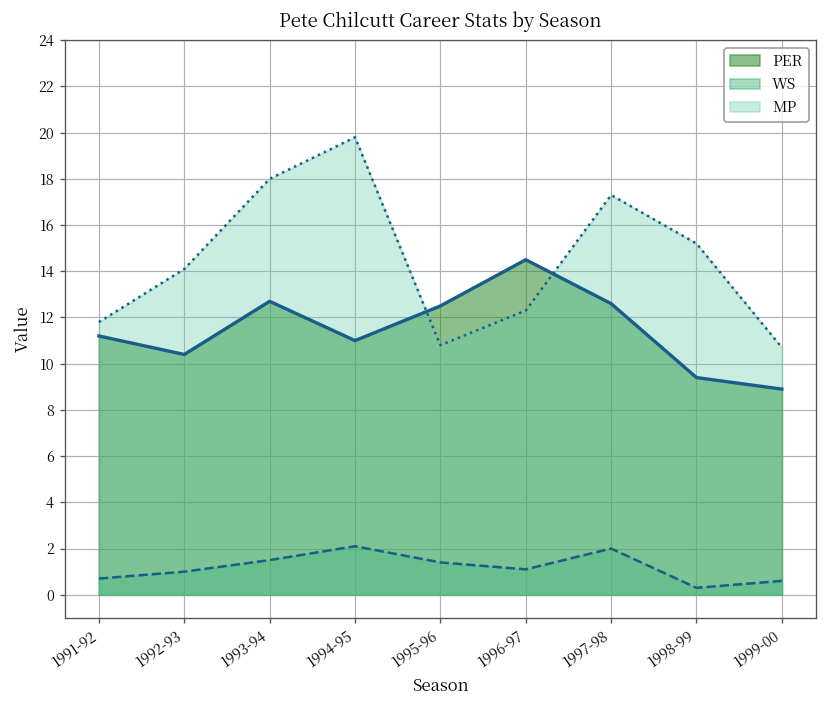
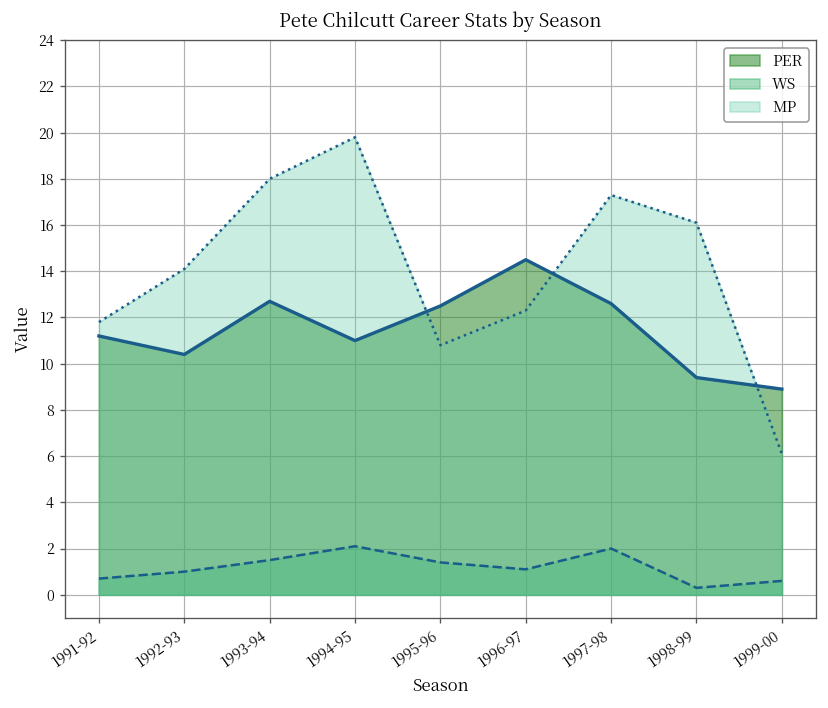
  {
    "PER": {
      "1991-92": 11.2,
      "1992-93": 10.4,
      "1993-94": 12.7,
      "1994-95": 11.0,
      "1995-96": 12.5,
      "1996-97": 14.5,
      "1997-98": 12.6,
      "1998-99": 9.4,
      "1999-00": 8.9
    },
    "WS": {
      "1991-92": 0.7,
      "1992-93": 1.0,
      "1993-94": 1.5,
      "1994-95": 2.1,
      "1995-96": 1.4,
      "1996-97": 1.1,
      "1997-98": 2.0,
      "1998-99": 0.3,
      "1999-00": 0.6
    },
    "MP": {
      "1991-92": 11.8,
      "1992-93": 14.1,
      "1993-94": 18.0,
      "1994-95": 19.8,
      "1995-96": 10.8,
      "1996-97": 12.3,
      "1997-98": 17.3,
-     "1998-99": 15.2,
-     "1999-00": 10.7
+     "1998-99": 16.1,
+     "1999-00": 6.1
    }
  }
